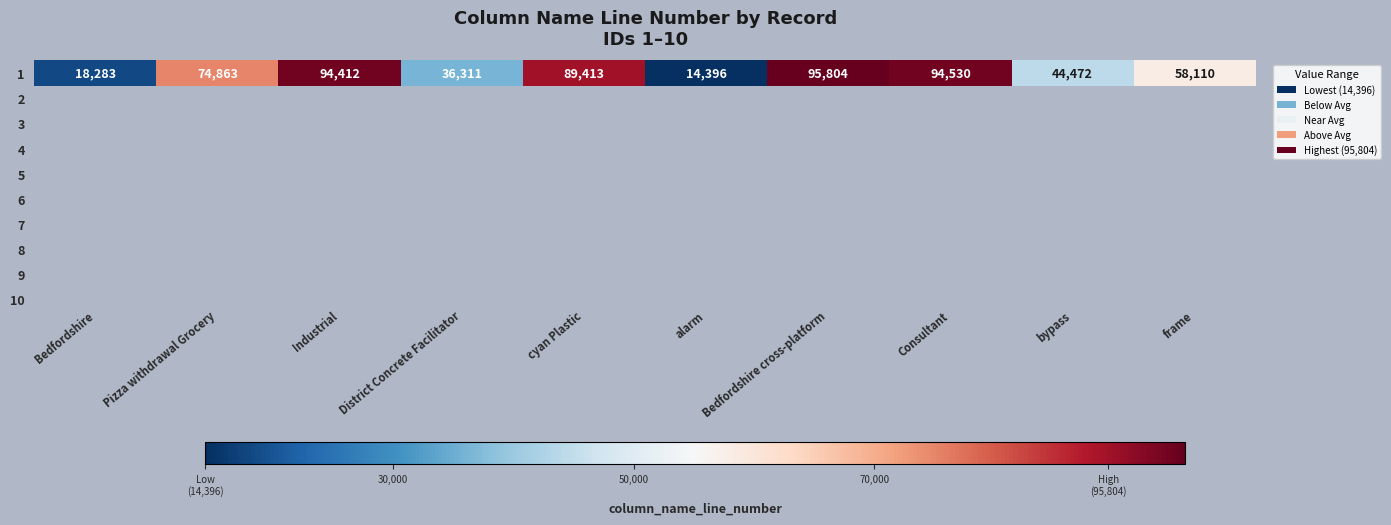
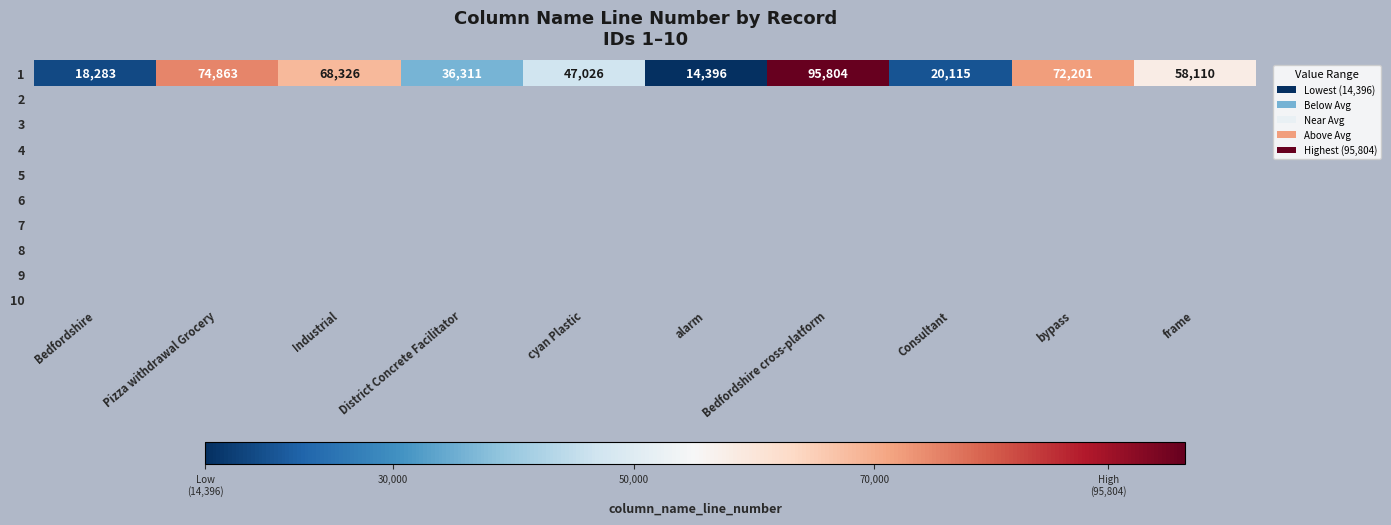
  {
    "1": {
      "Bedfordshire": "18,283",
      "Pizza withdrawal Grocery": "74,863",
-     "Industrial": "94,412",
+     "Industrial": "68,326",
      "District Concrete Facilitator": "36,311",
-     "cyan Plastic": "89,413",
+     "cyan Plastic": "47,026",
      "alarm": "14,396",
      "Bedfordshire cross-platform": "95,804",
-     "Consultant": "94,530",
-     "bypass": "44,472",
+     "Consultant": "20,115",
+     "bypass": "72,201",
      "frame": "58,110"
    }
  }
